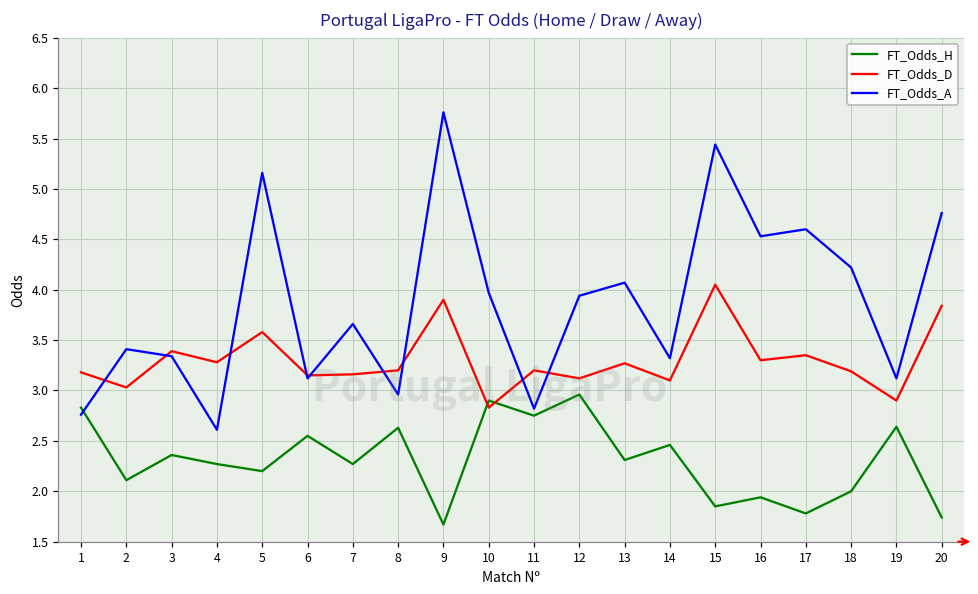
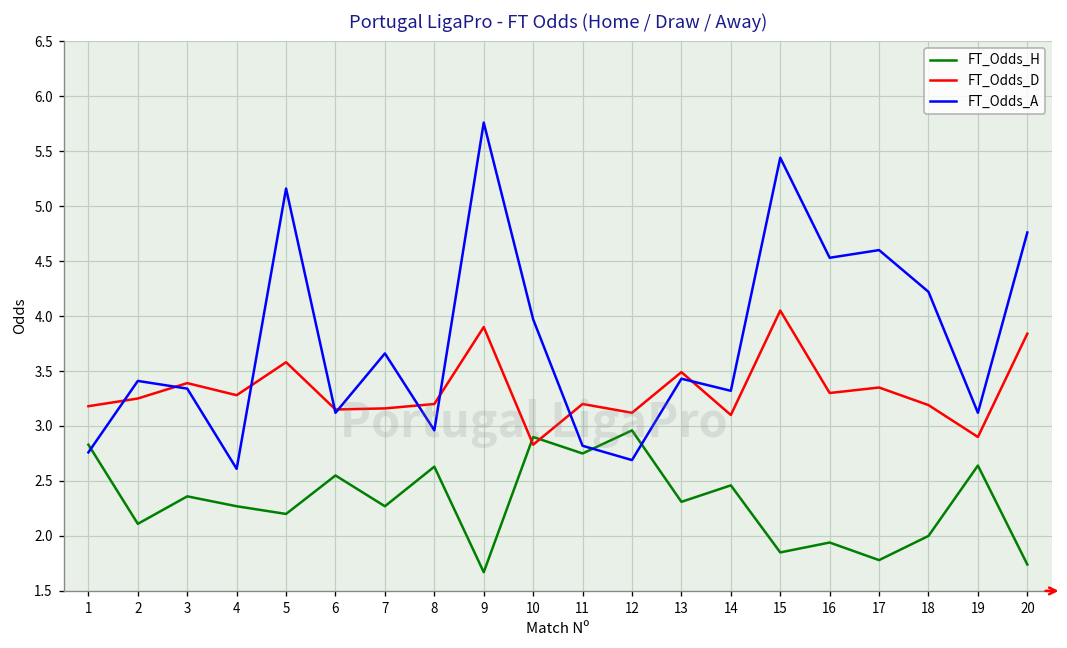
  {
    "FT_Odds_H": {
      "1": 2.8,
      "2": 2.1,
      "3": 2.4,
      "4": 2.3,
      "5": 2.2,
      "6": 2.6,
      "7": 2.3,
      "8": 2.6,
      "9": 1.7,
      "10": 2.9,
      "11": 2.8,
      "12": 3.0,
      "13": 2.3,
      "14": 2.5,
      "15": 1.9,
      "16": 1.9,
      "17": 1.8,
      "18": 2.0,
      "19": 2.6,
      "20": 1.7
    },
    "FT_Odds_D": {
      "1": 3.2,
-     "2": 3.0,
+     "2": 3.3,
      "3": 3.4,
      "4": 3.3,
      "5": 3.6,
      "6": 3.2,
      "7": 3.2,
      "8": 3.2,
      "9": 3.9,
      "10": 2.8,
      "11": 3.2,
      "12": 3.1,
-     "13": 3.3,
+     "13": 3.5,
      "14": 3.1,
      "15": 4.1,
      "16": 3.3,
      "17": 3.4,
      "18": 3.2,
      "19": 2.9,
      "20": 3.8
    },
    "FT_Odds_A": {
      "1": 2.8,
      "2": 3.4,
      "3": 3.3,
      "4": 2.6,
      "5": 5.2,
      "6": 3.1,
      "7": 3.7,
      "8": 3.0,
      "9": 5.8,
      "10": 4.0,
      "11": 2.8,
-     "12": 3.9,
-     "13": 4.1,
+     "12": 2.7,
+     "13": 3.4,
      "14": 3.3,
      "15": 5.4,
      "16": 4.5,
      "17": 4.6,
      "18": 4.2,
      "19": 3.1,
      "20": 4.8
    }
  }
